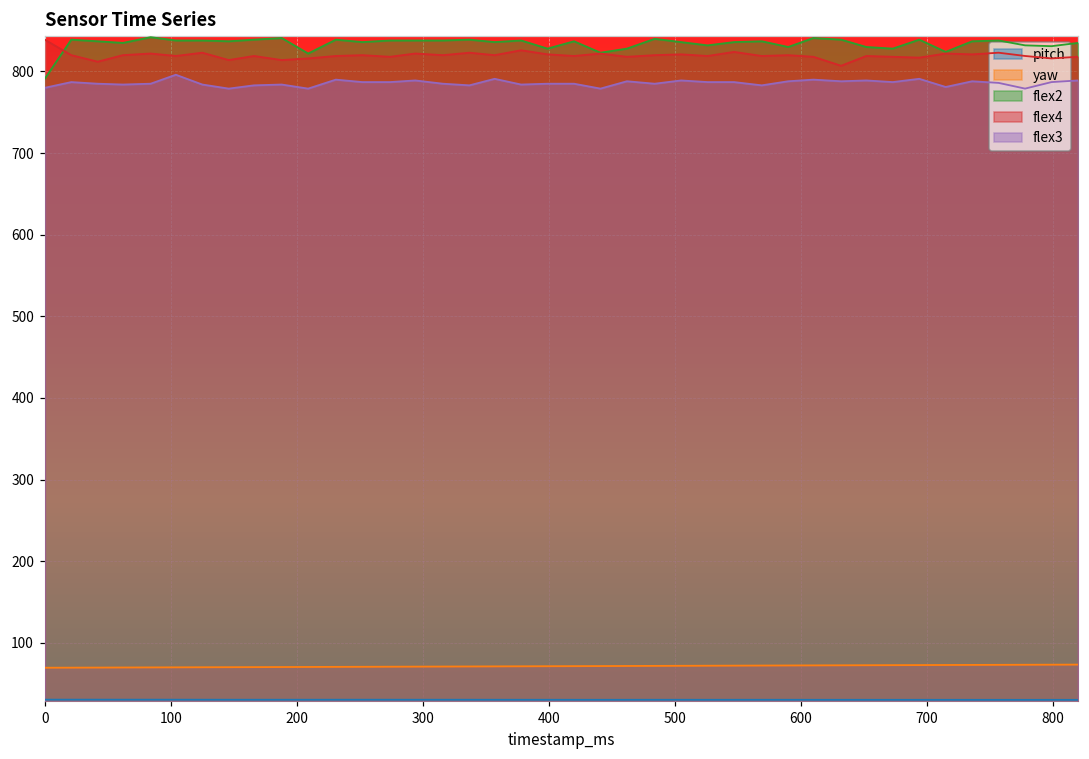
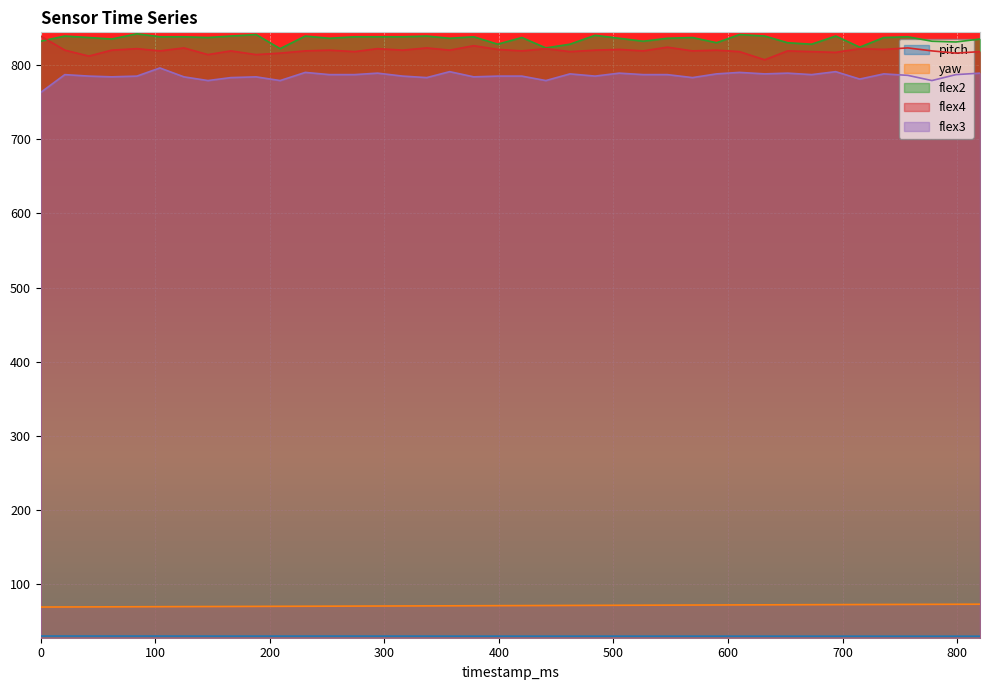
  {
    "pitch": {
      "0": 30
    },
    "yaw": {
      "0": 70
    },
    "flex2": {
-     "0": 790
+     "0": 830
    },
    "flex4": {
      "0": 840
    },
    "flex3": {
-     "0": 780
+     "0": 760
    }
  }
